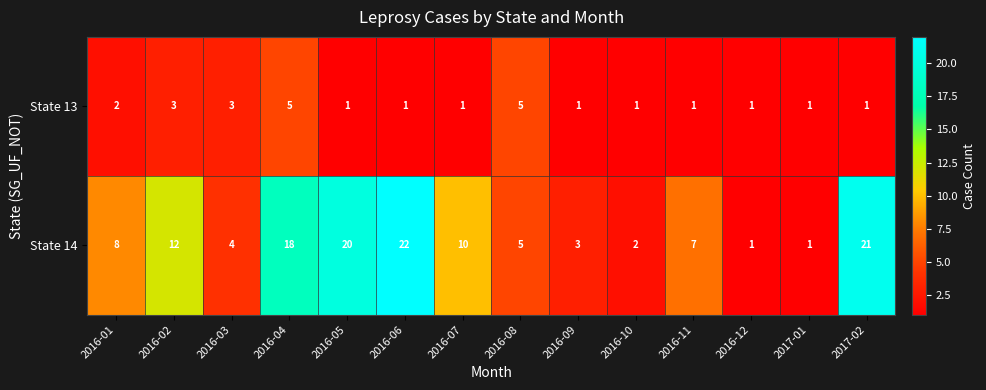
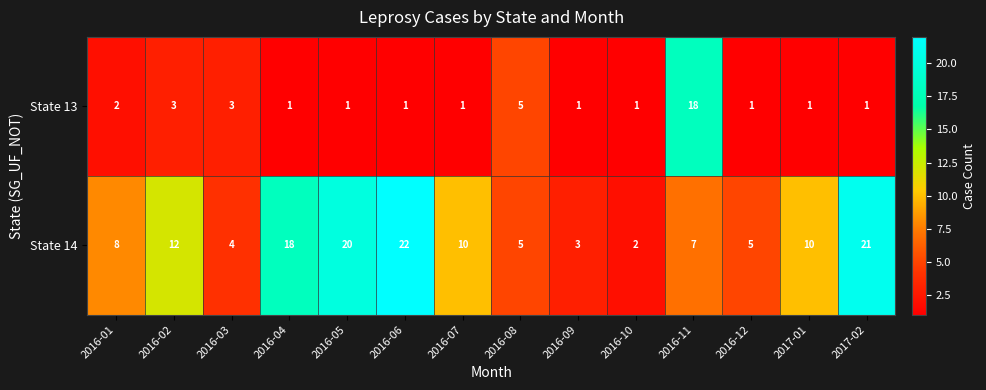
  {
    "State 13": {
      "2016-01": 2,
      "2016-02": 3,
      "2016-03": 3,
-     "2016-04": 5,
+     "2016-04": 1,
      "2016-05": 1,
      "2016-06": 1,
      "2016-07": 1,
      "2016-08": 5,
      "2016-09": 1,
      "2016-10": 1,
-     "2016-11": 1,
+     "2016-11": 18,
      "2016-12": 1,
      "2017-01": 1,
      "2017-02": 1
    },
    "State 14": {
      "2016-01": 8,
      "2016-02": 12,
      "2016-03": 4,
      "2016-04": 18,
      "2016-05": 20,
      "2016-06": 22,
      "2016-07": 10,
      "2016-08": 5,
      "2016-09": 3,
      "2016-10": 2,
      "2016-11": 7,
-     "2016-12": 1,
-     "2017-01": 1,
+     "2016-12": 5,
+     "2017-01": 10,
      "2017-02": 21
    }
  }
